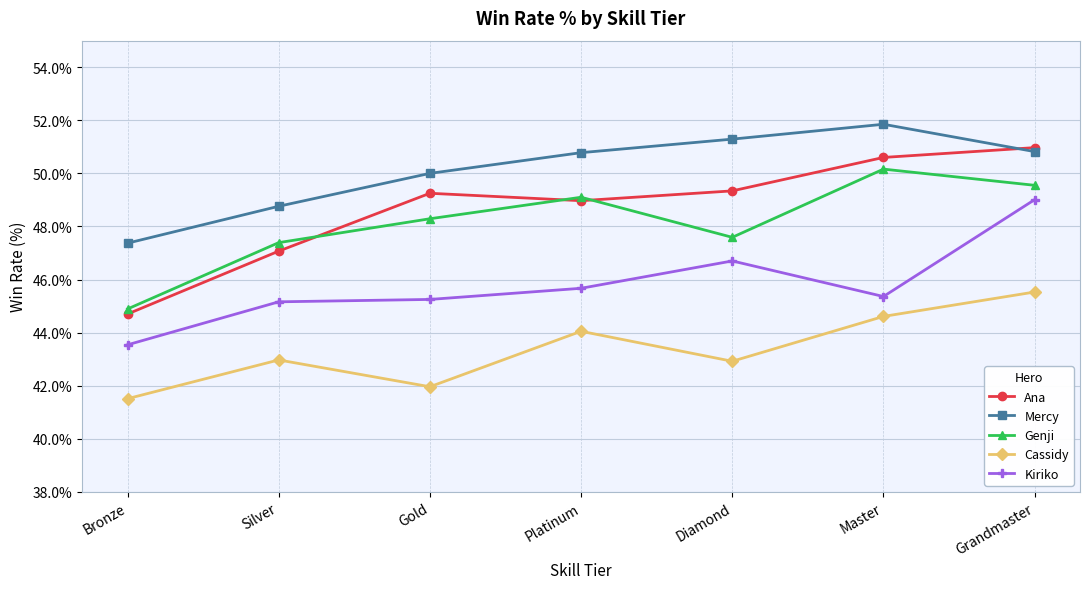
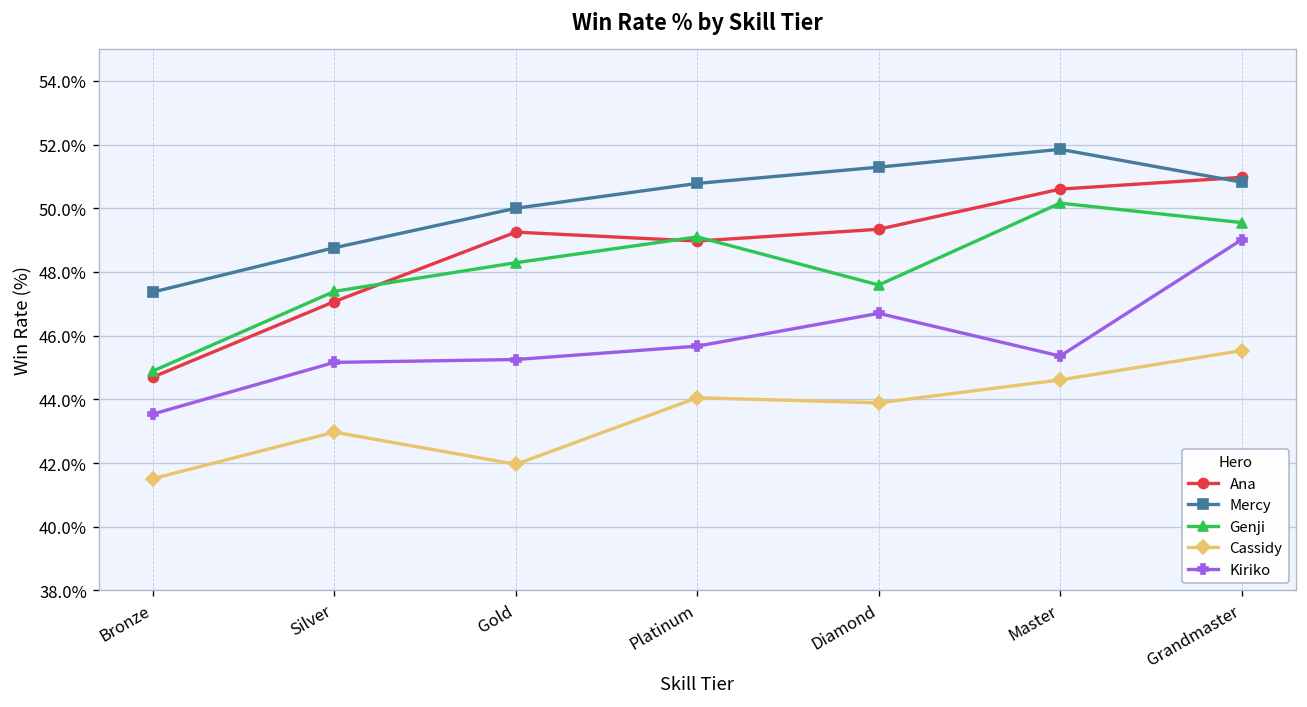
  {
    "Ana": {
      "Bronze": "44.7%",
      "Silver": "47.1%",
      "Gold": "49.3%",
      "Platinum": "49.0%",
      "Diamond": "49.3%",
      "Master": "50.6%",
      "Grandmaster": "51.0%"
    },
    "Mercy": {
      "Bronze": "47.4%",
      "Silver": "48.8%",
      "Gold": "50.0%",
      "Platinum": "50.8%",
      "Diamond": "51.3%",
      "Master": "51.9%",
      "Grandmaster": "50.8%"
    },
    "Genji": {
      "Bronze": "44.9%",
      "Silver": "47.4%",
      "Gold": "48.3%",
      "Platinum": "49.1%",
      "Diamond": "47.6%",
      "Master": "50.2%",
      "Grandmaster": "49.6%"
    },
    "Cassidy": {
      "Bronze": "41.5%",
      "Silver": "43.0%",
      "Gold": "42.0%",
      "Platinum": "44.1%",
-     "Diamond": "42.9%",
+     "Diamond": "43.9%",
      "Master": "44.6%",
      "Grandmaster": "45.5%"
    },
    "Kiriko": {
      "Bronze": "43.5%",
      "Silver": "45.2%",
      "Gold": "45.3%",
      "Platinum": "45.7%",
      "Diamond": "46.7%",
      "Master": "45.4%",
      "Grandmaster": "49.0%"
    }
  }
